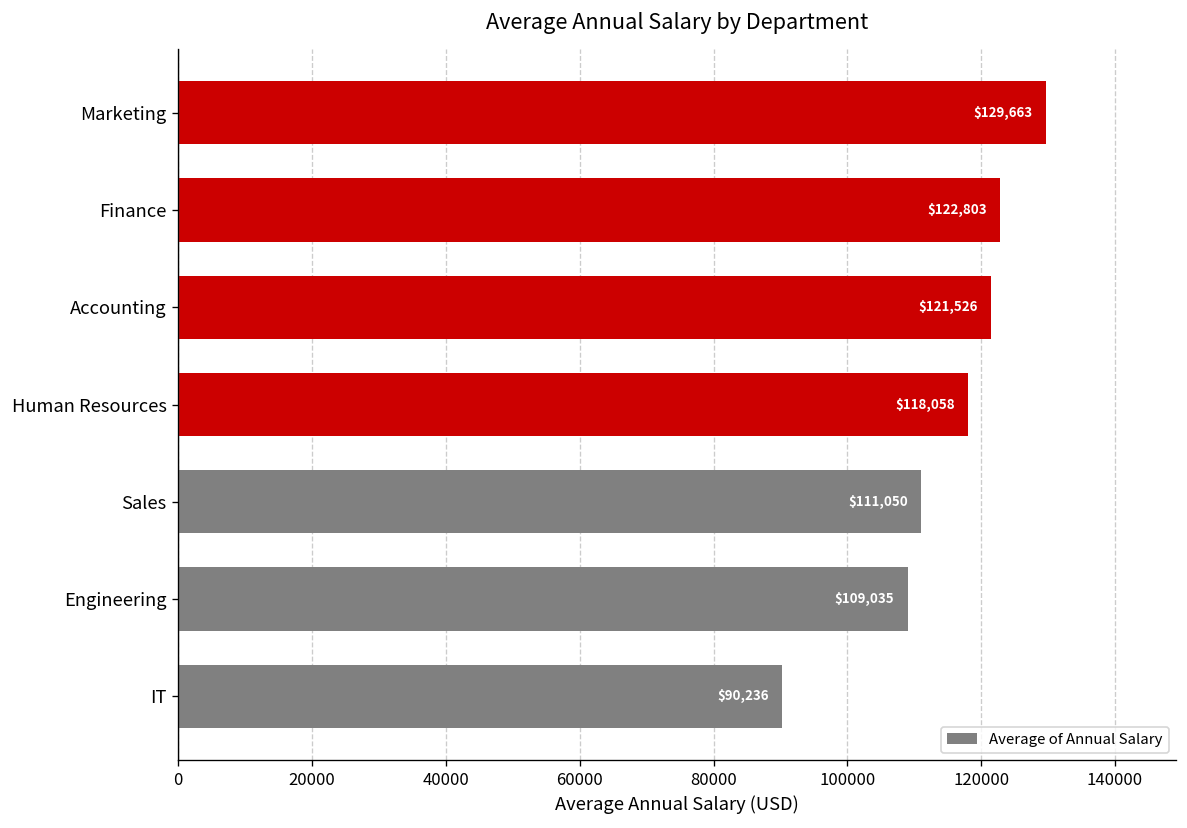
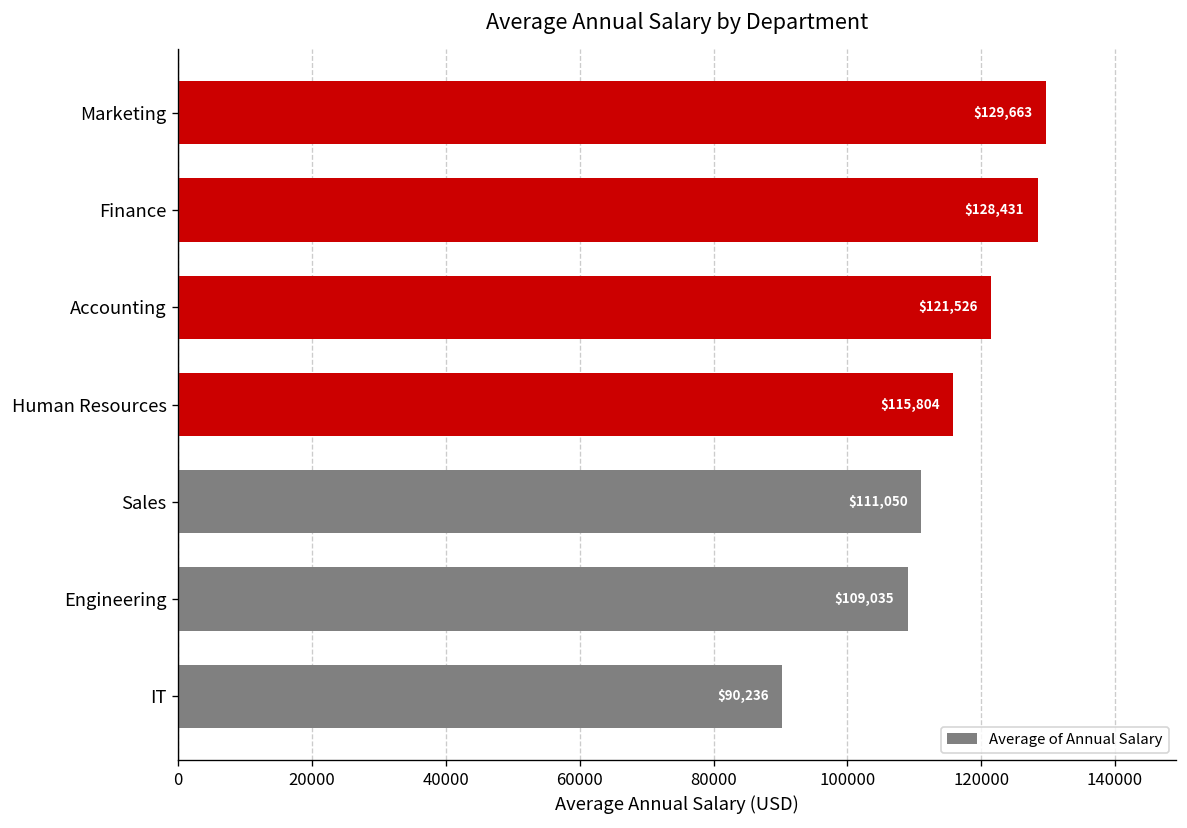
  {
    "Marketing": "$129,663",
-   "Finance": "$122,803",
+   "Finance": "$128,431",
    "Accounting": "$121,526",
-   "Human Resources": "$118,058",
+   "Human Resources": "$115,804",
    "Sales": "$111,050",
    "Engineering": "$109,035",
    "IT": "$90,236"
  }
